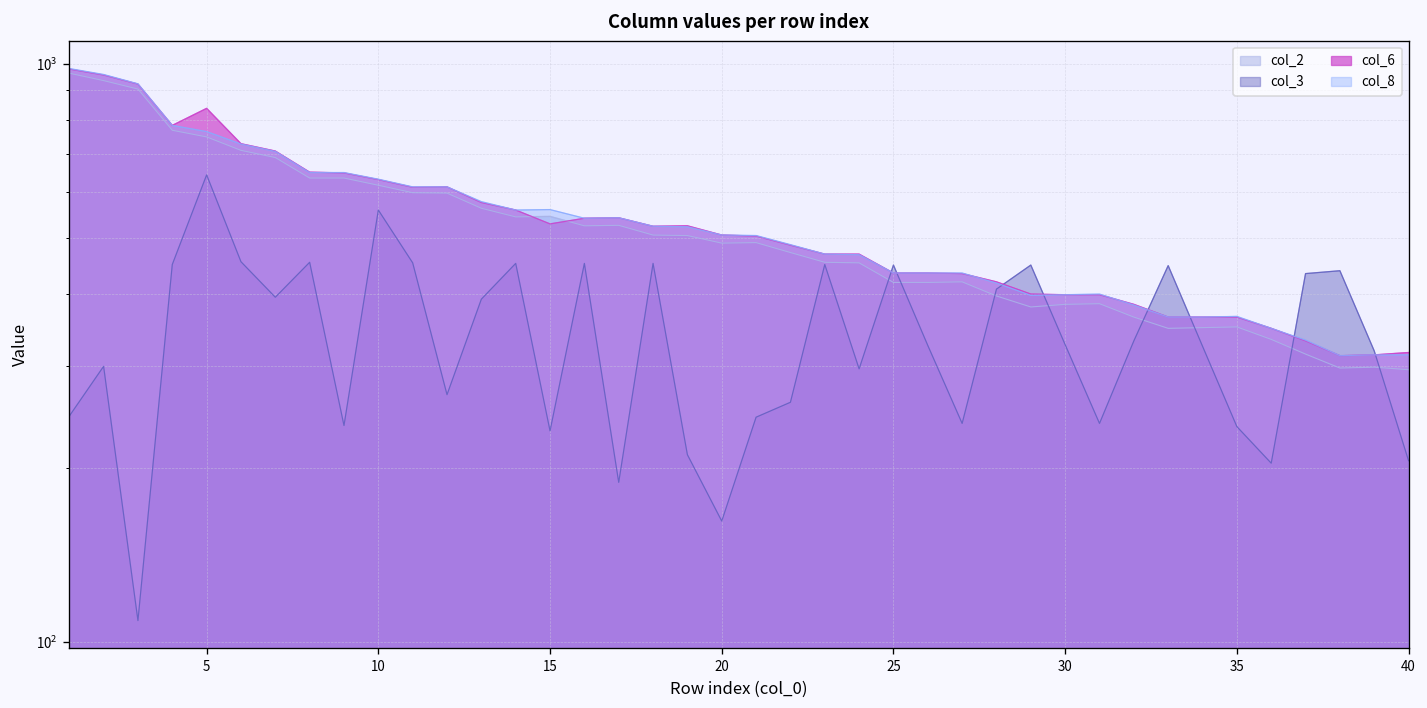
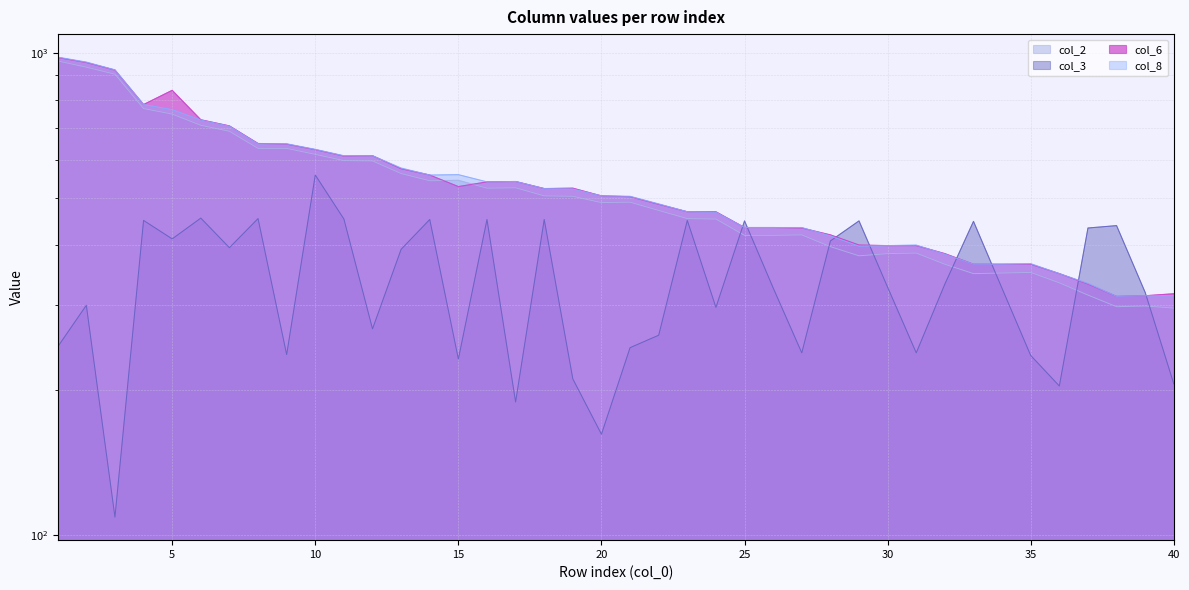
  {
    "col_3": {
-     "5": 640,
+     "5": 410,
      "10": 560,
      "15": 230,
      "20": 162,
      "25": 450,
      "30": 330,
      "35": 240,
      "40": 206
    },
    "col_6": {
      "5": 840,
      "15": 530
    }
  }
